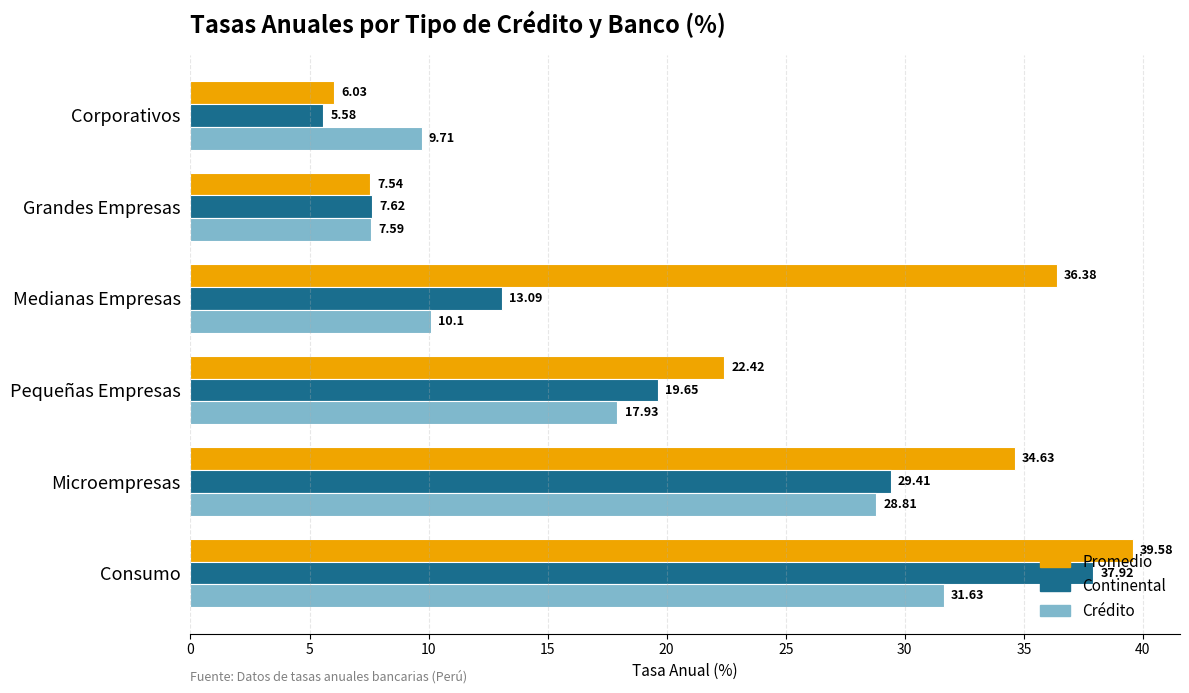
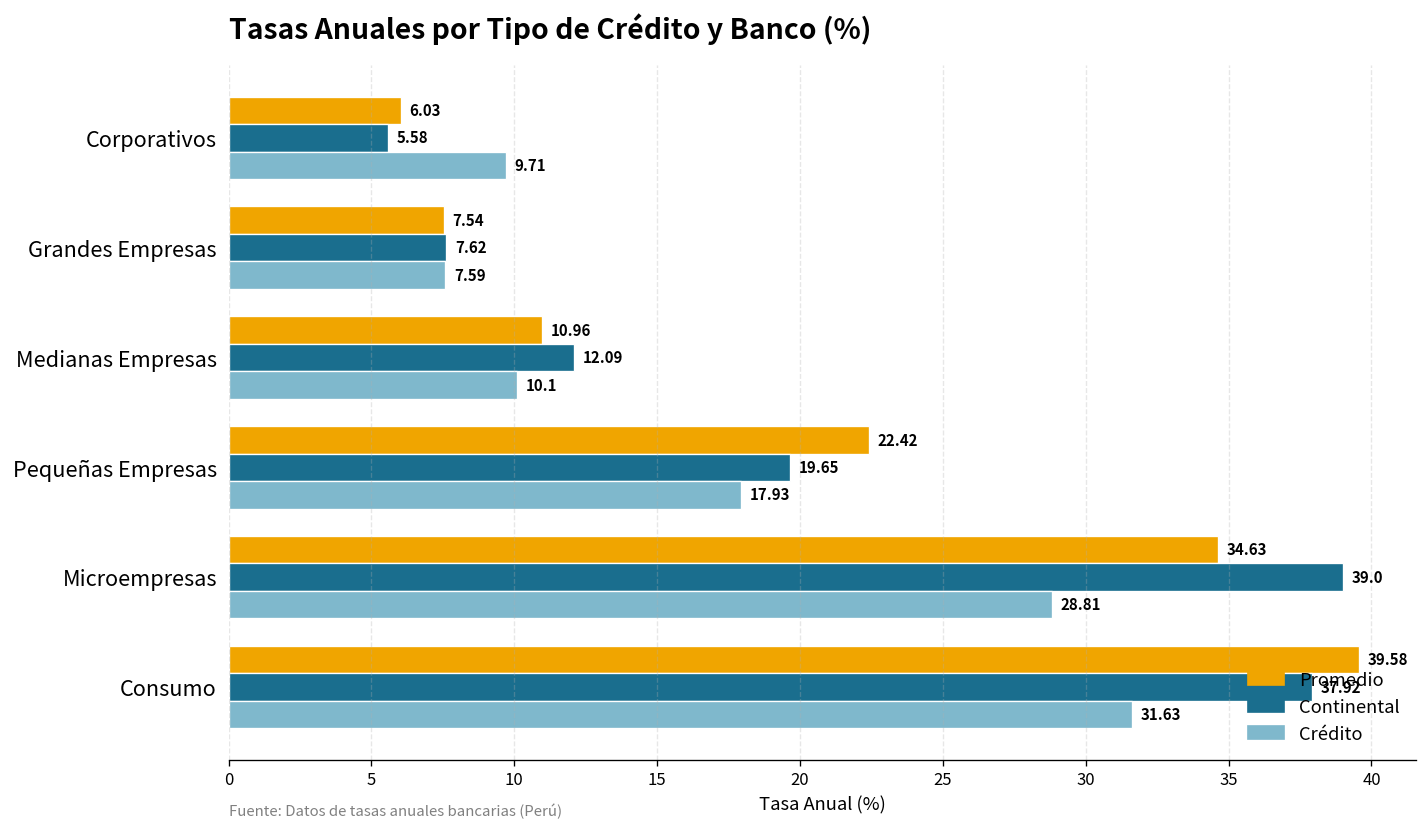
  {
    "Promedio": {
      "Corporativos": 6.03,
      "Grandes Empresas": 7.54,
-     "Medianas Empresas": 36.38,
+     "Medianas Empresas": 10.96,
      "Pequeñas Empresas": 22.42,
      "Microempresas": 34.63,
      "Consumo": 39.58
    },
    "Continental": {
      "Corporativos": 5.58,
      "Grandes Empresas": 7.62,
-     "Medianas Empresas": 13.09,
+     "Medianas Empresas": 12.09,
      "Pequeñas Empresas": 19.65,
-     "Microempresas": 29.41,
+     "Microempresas": 39.0,
      "Consumo": 37.92
    },
    "Crédito": {
      "Corporativos": 9.71,
      "Grandes Empresas": 7.59,
      "Medianas Empresas": 10.1,
      "Pequeñas Empresas": 17.93,
      "Microempresas": 28.81,
      "Consumo": 31.63
    }
  }
